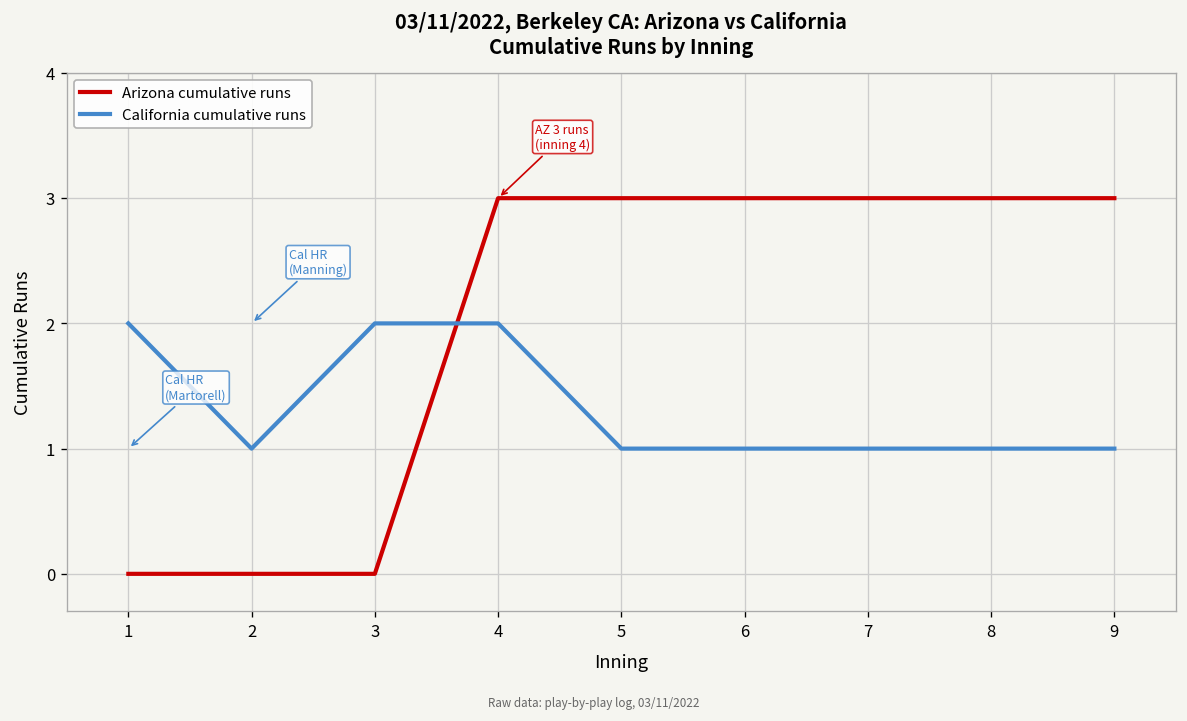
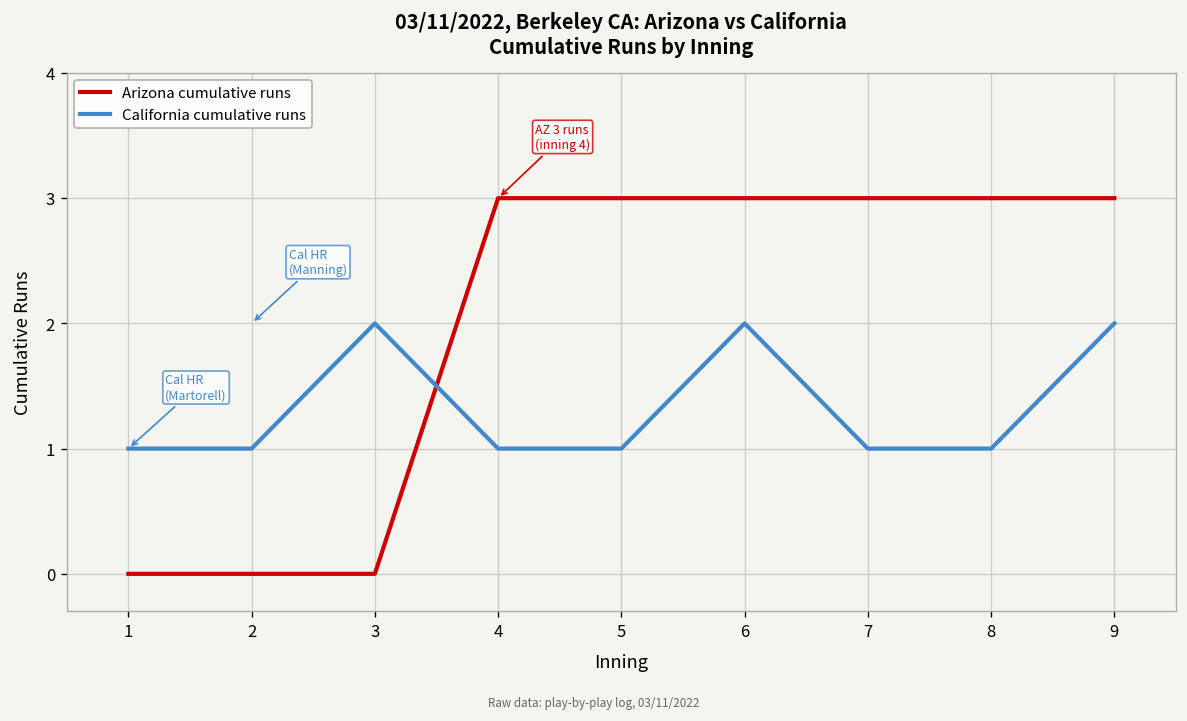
  {
    "Arizona cumulative runs": {
      "1": 0,
      "2": 0,
      "3": 0,
      "5": 3,
      "6": 3,
      "7": 3,
      "8": 3,
      "9": 3
    },
    "California cumulative runs": {
-     "1": 2,
+     "1": 1,
      "2": 1,
      "3": 2,
-     "4": 2,
+     "4": 1,
      "5": 1,
-     "6": 1,
+     "6": 2,
      "7": 1,
      "8": 1,
-     "9": 1
+     "9": 2
    }
  }
